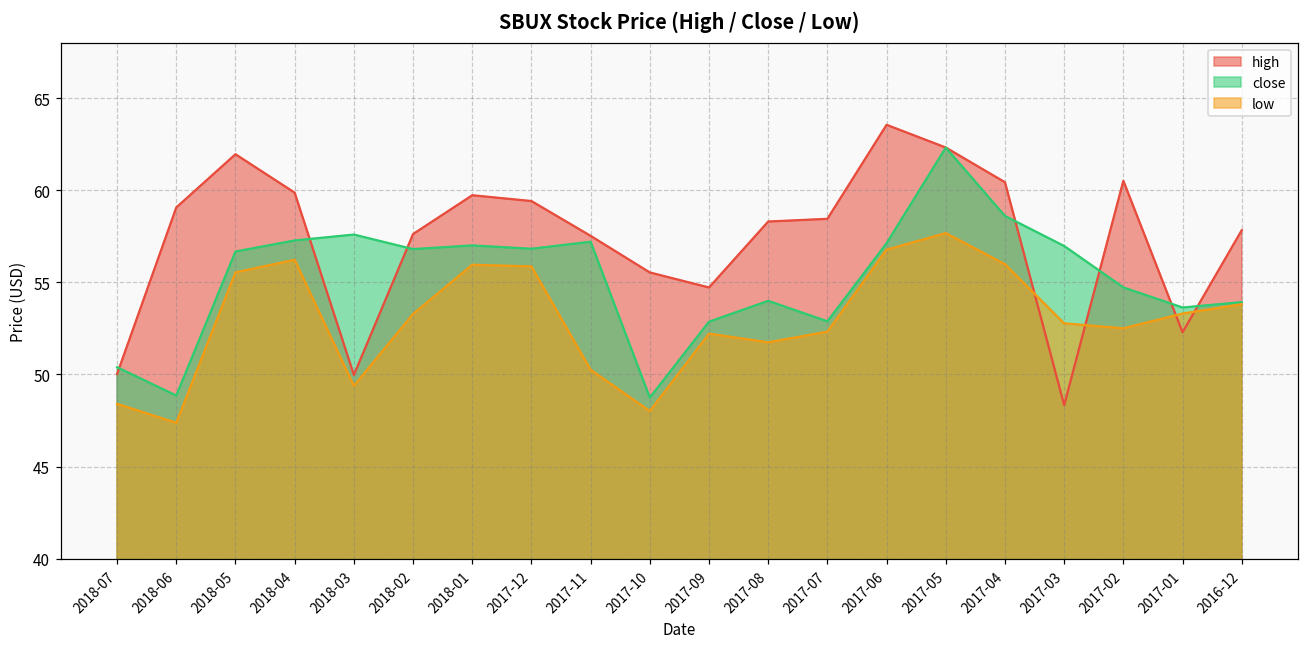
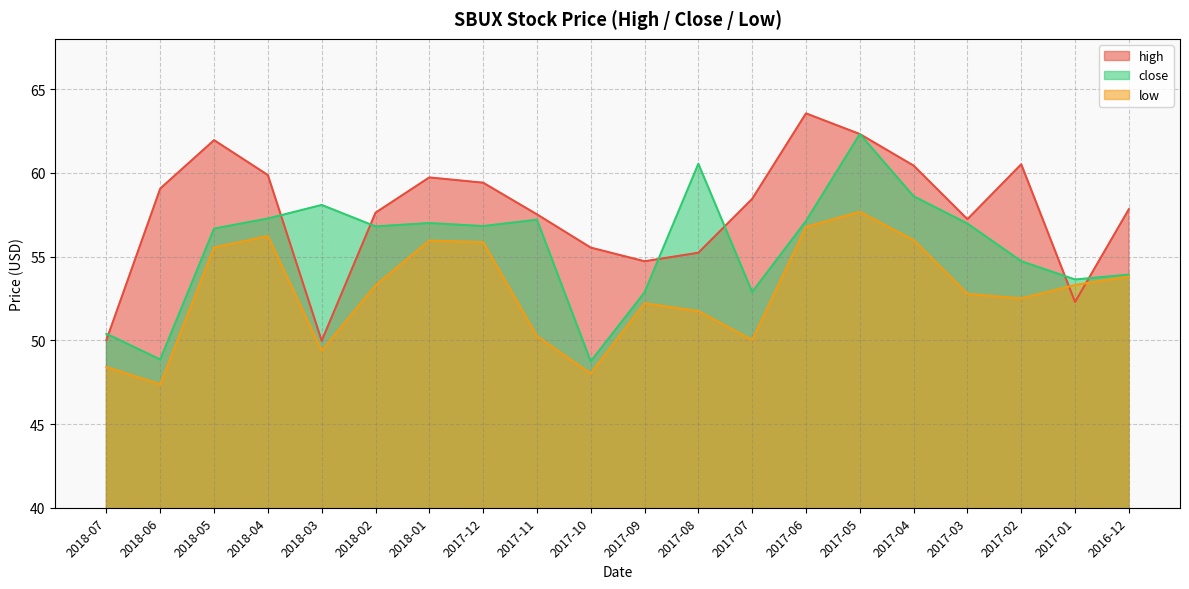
  {
    "high": {
      "2018-07": 50.0,
      "2018-06": 59.1,
      "2018-05": 62.0,
      "2018-04": 59.9,
      "2018-03": 50.0,
      "2018-02": 57.6,
      "2018-01": 59.7,
      "2017-12": 59.4,
      "2017-11": 57.5,
      "2017-10": 55.5,
      "2017-09": 54.7,
-     "2017-08": 58.3,
+     "2017-08": 55.2,
      "2017-07": 58.4,
      "2017-06": 63.5,
      "2017-04": 60.4,
-     "2017-03": 48.3,
+     "2017-03": 57.2,
      "2017-02": 60.5,
      "2017-01": 52.3,
      "2016-12": 57.8
    },
    "close": {
      "2018-07": 50.4,
      "2018-06": 48.9,
      "2018-05": 56.7,
      "2018-04": 57.3,
-     "2018-03": 57.6,
+     "2018-03": 58.1,
      "2018-02": 56.8,
      "2018-01": 57.0,
      "2017-12": 56.8,
      "2017-11": 57.2,
      "2017-10": 48.7,
      "2017-09": 52.9,
-     "2017-08": 54.0,
+     "2017-08": 60.5,
      "2017-07": 52.9,
      "2017-06": 57.1,
      "2017-04": 58.6,
      "2017-03": 57.0,
      "2017-02": 54.7,
      "2017-01": 53.6
    },
    "low": {
      "2018-07": 48.4,
      "2018-06": 47.4,
      "2018-05": 55.5,
      "2018-04": 56.2,
      "2018-03": 49.4,
      "2018-02": 53.3,
      "2018-01": 56.0,
      "2017-12": 55.9,
      "2017-11": 50.3,
      "2017-10": 48.0,
      "2017-09": 52.2,
      "2017-08": 51.7,
-     "2017-07": 52.3,
+     "2017-07": 50.0,
      "2017-06": 56.8,
      "2017-05": 57.7,
      "2017-04": 56.0,
      "2017-03": 52.8,
      "2017-02": 52.5,
      "2017-01": 53.3
    }
  }
